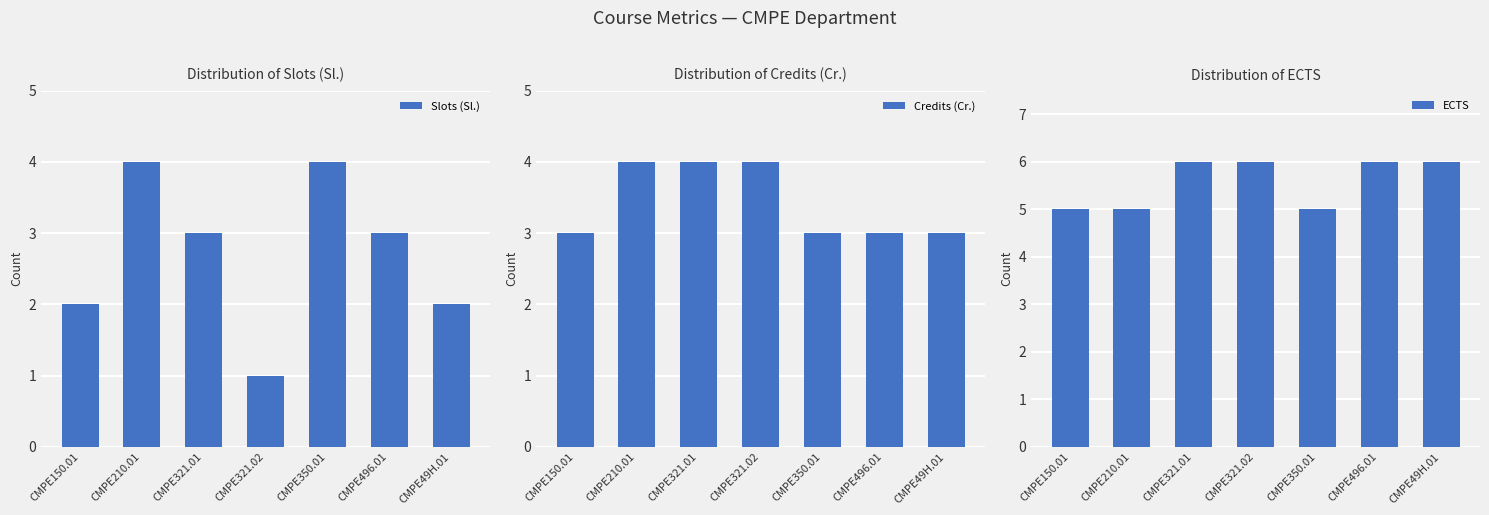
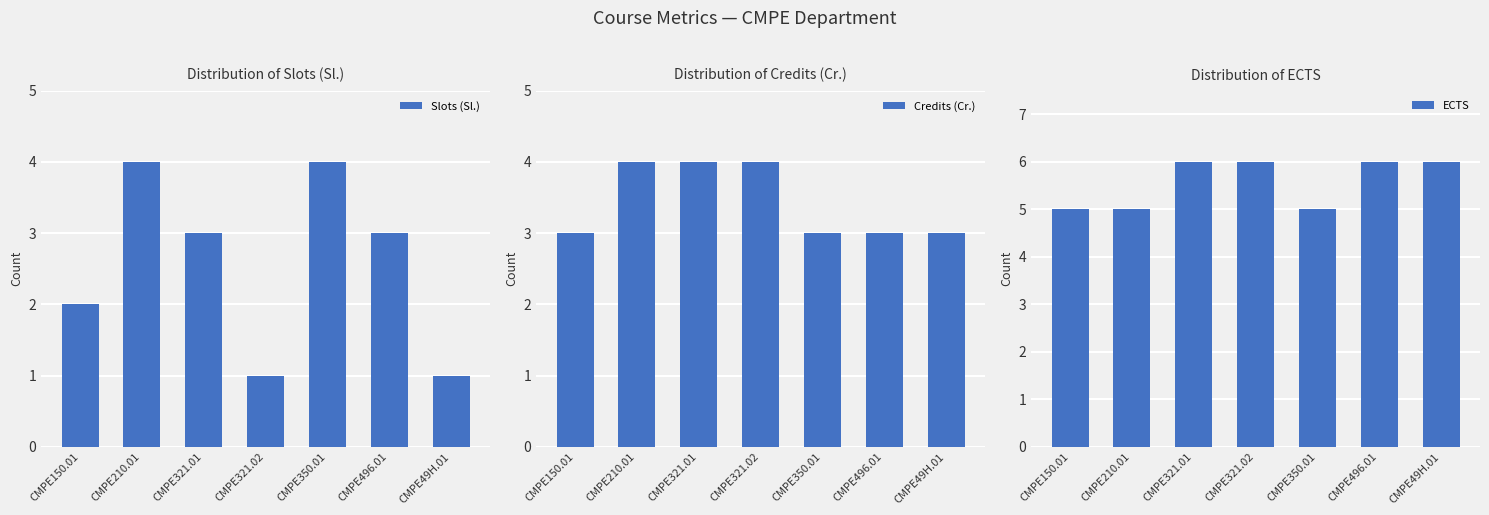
  {
    "Distribution of Slots (Sl.)": {
      "CMPE150.01": 2,
      "CMPE210.01": 4,
      "CMPE321.01": 3,
      "CMPE321.02": 1,
      "CMPE350.01": 4,
      "CMPE496.01": 3,
-     "CMPE49H.01": 2
+     "CMPE49H.01": 1
    },
    "Distribution of Credits (Cr.)": {
      "CMPE150.01": 3.0,
      "CMPE210.01": 4.0,
      "CMPE321.01": 4.0,
      "CMPE321.02": 4.0,
      "CMPE350.01": 3.0,
      "CMPE496.01": 3.0,
      "CMPE49H.01": 3.0
    },
    "Distribution of ECTS": {
      "CMPE150.01": 5.0,
      "CMPE210.01": 5.0,
      "CMPE321.01": 6.0,
      "CMPE321.02": 6.0,
      "CMPE350.01": 5.0,
      "CMPE496.01": 6.0,
      "CMPE49H.01": 6.0
    }
  }
